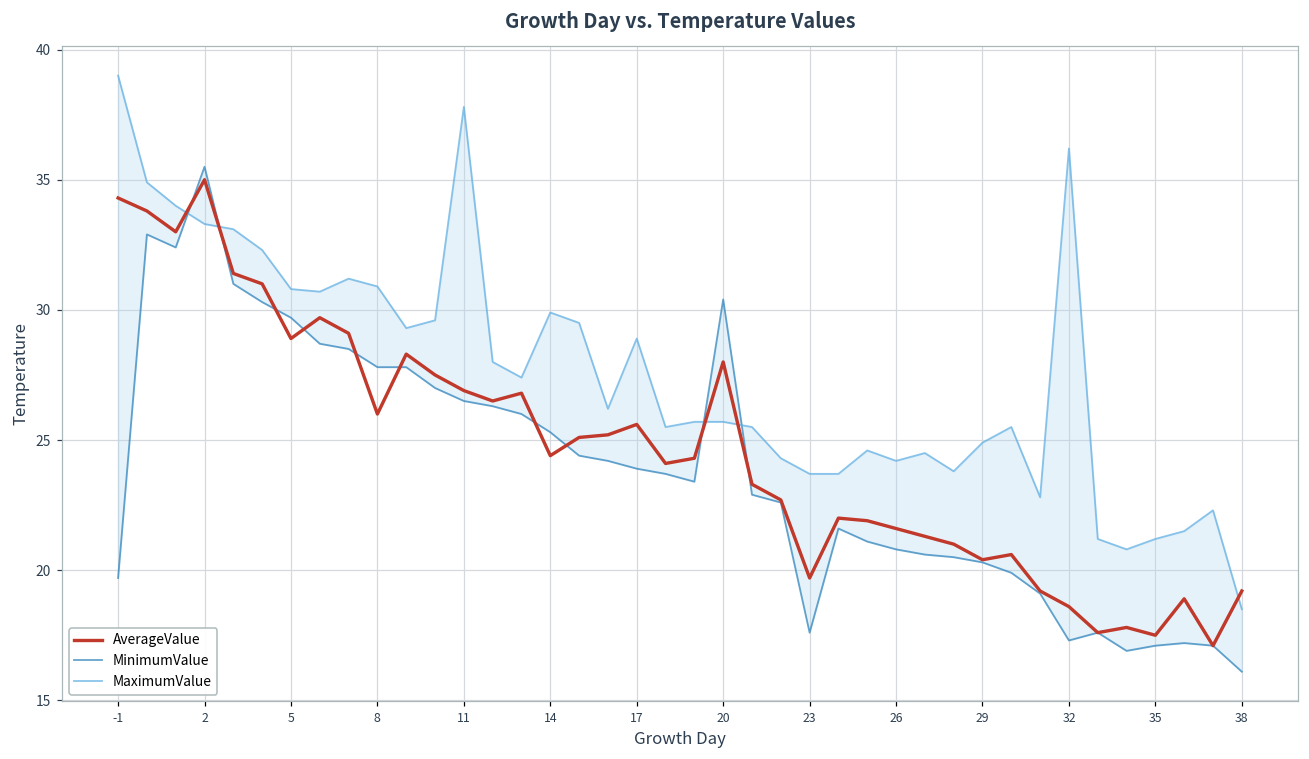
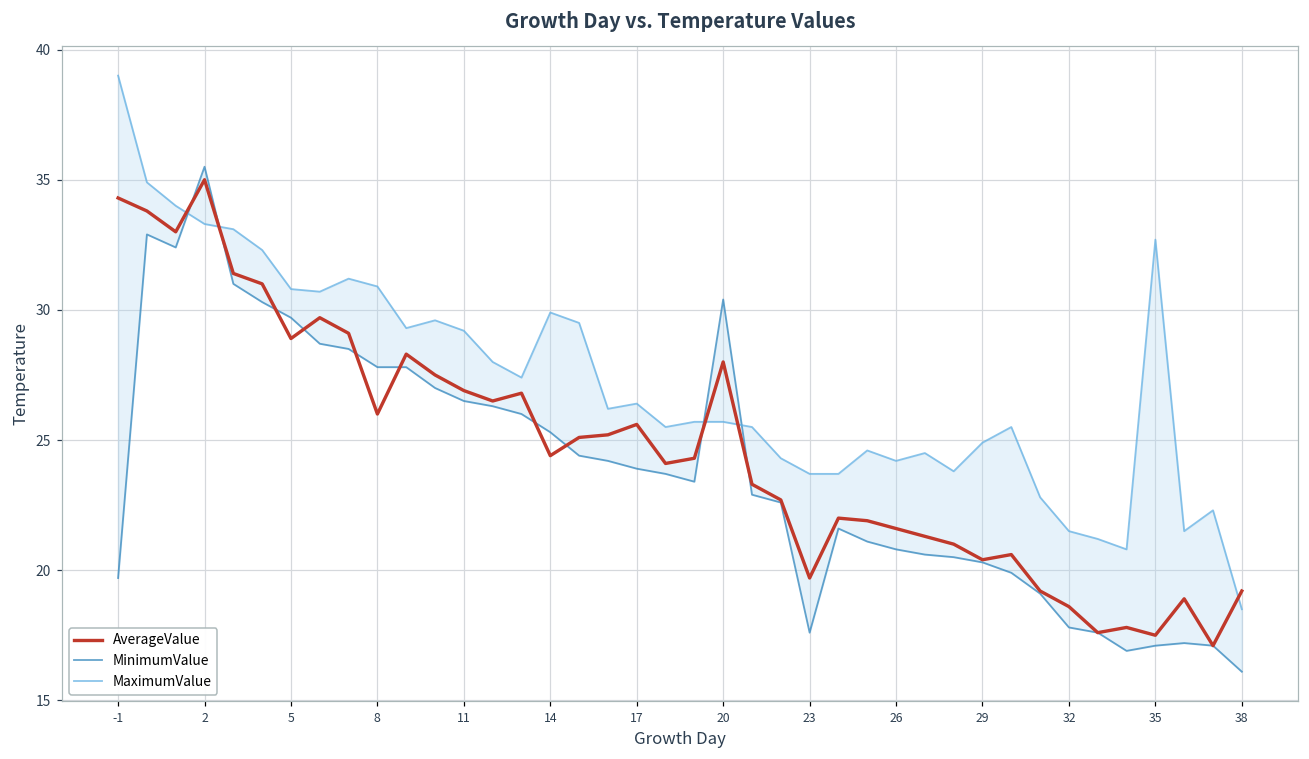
  {
    "AverageValue": {
      "-1": 34.3,
      "2": 35.0,
      "5": 28.9,
      "8": 26.0,
      "11": 26.9,
      "14": 24.4,
      "17": 25.6,
      "20": 28.0,
      "23": 19.7,
      "26": 21.6,
      "32": 18.6,
      "35": 17.5,
      "38": 19.2
    },
    "MinimumValue": {
      "-1": 19.7,
      "5": 29.7,
      "8": 27.8,
      "11": 26.5,
      "14": 25.3,
      "17": 23.9,
      "23": 17.6,
      "26": 20.8,
-     "32": 17.3,
+     "32": 17.8,
      "35": 17.1,
      "38": 16.1
    },
    "MaximumValue": {
      "2": 33.3,
-     "11": 37.8,
-     "17": 28.9,
+     "11": 29.2,
+     "17": 26.4,
      "20": 25.7,
-     "32": 36.2,
-     "35": 21.2
+     "32": 21.5,
+     "35": 32.7
    }
  }
